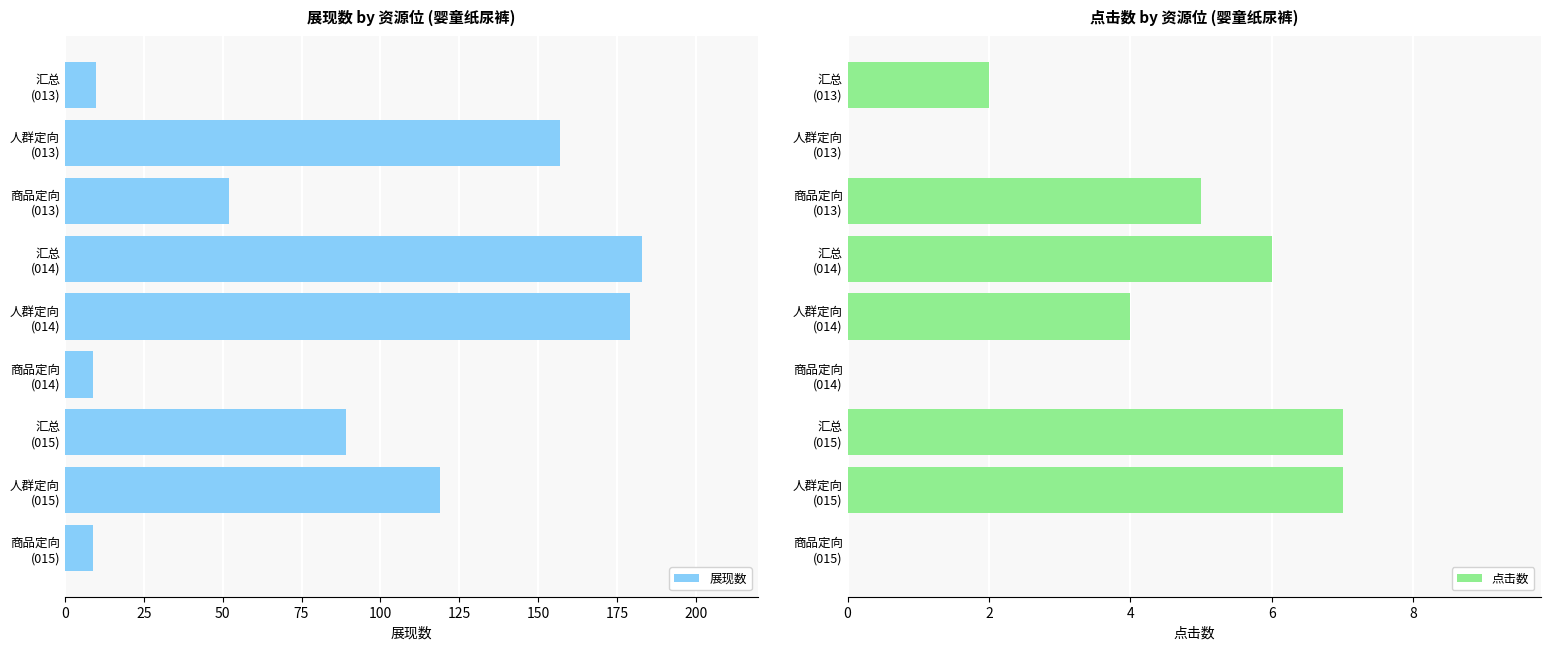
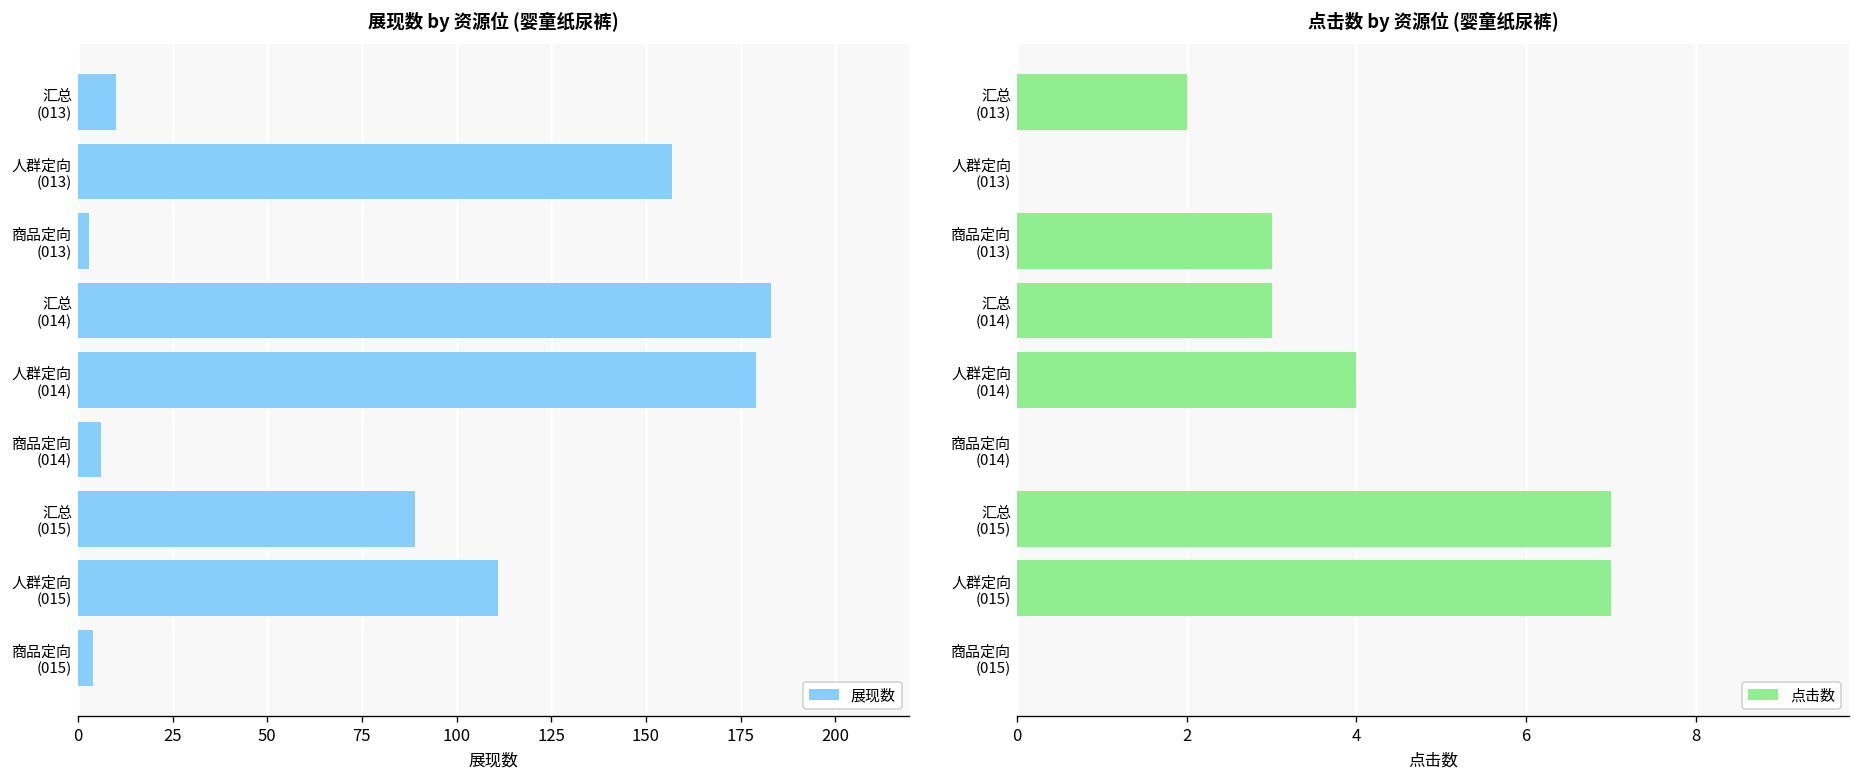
  {
    "展现数 by 资源位 (婴童纸尿裤)": {
      "汇总 (013)": 10,
      "人群定向 (013)": 157,
-     "商品定向 (013)": 52,
+     "商品定向 (013)": 3,
      "汇总 (014)": 183,
      "人群定向 (014)": 179,
-     "商品定向 (014)": 9,
+     "商品定向 (014)": 6,
      "汇总 (015)": 89,
-     "人群定向 (015)": 119,
-     "商品定向 (015)": 9
+     "人群定向 (015)": 111,
+     "商品定向 (015)": 4
    },
    "点击数 by 资源位 (婴童纸尿裤)": {
      "汇总 (013)": 2,
      "人群定向 (013)": 0,
-     "商品定向 (013)": 5,
-     "汇总 (014)": 6,
+     "商品定向 (013)": 3,
+     "汇总 (014)": 3,
      "人群定向 (014)": 4,
      "商品定向 (014)": 0,
      "汇总 (015)": 7,
      "人群定向 (015)": 7,
      "商品定向 (015)": 0
    }
  }
